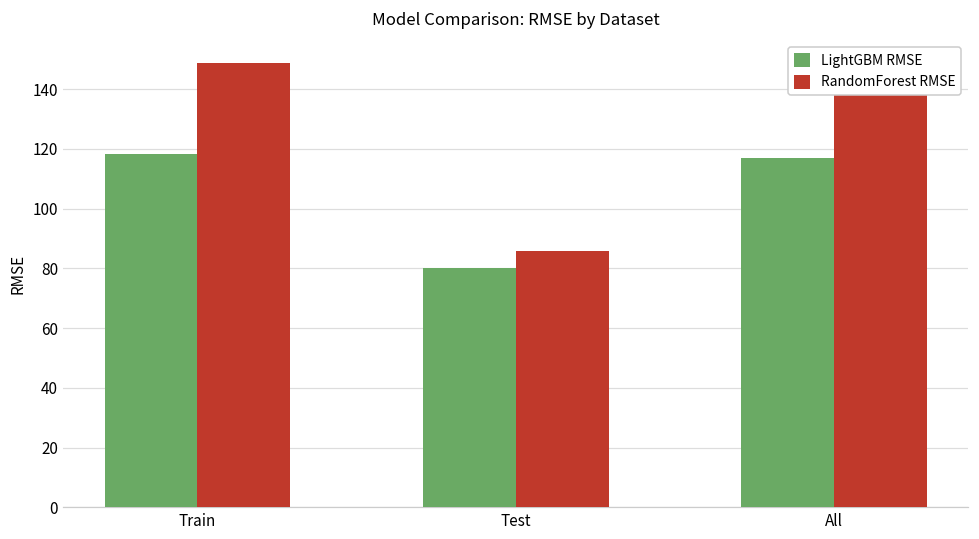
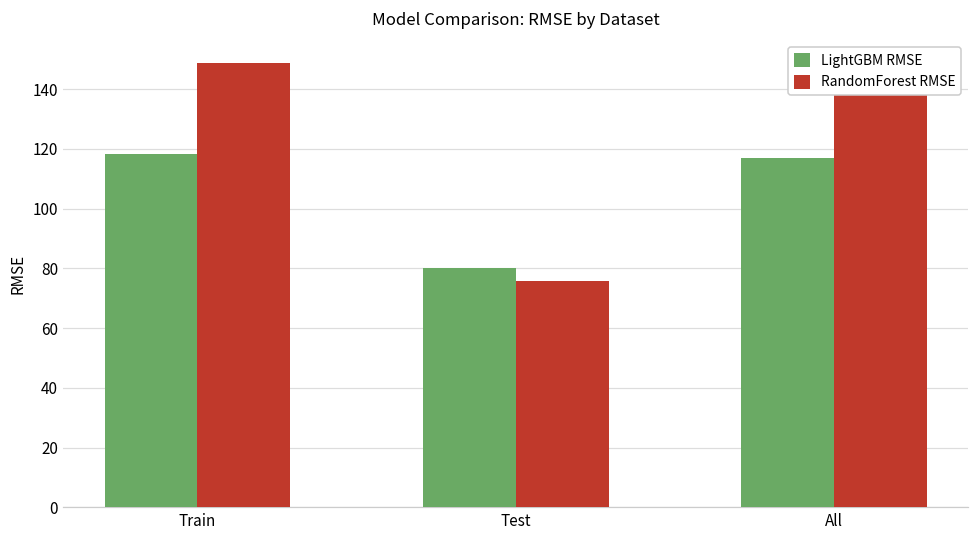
  {
    "LightGBM RMSE": {
      "Train": 118,
      "Test": 80,
      "All": 117
    },
    "RandomForest RMSE": {
      "Train": 149,
-     "Test": 86
+     "Test": 76
    }
  }
